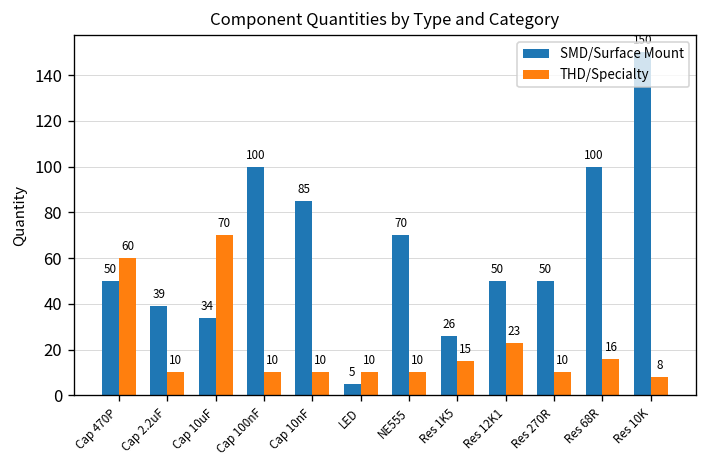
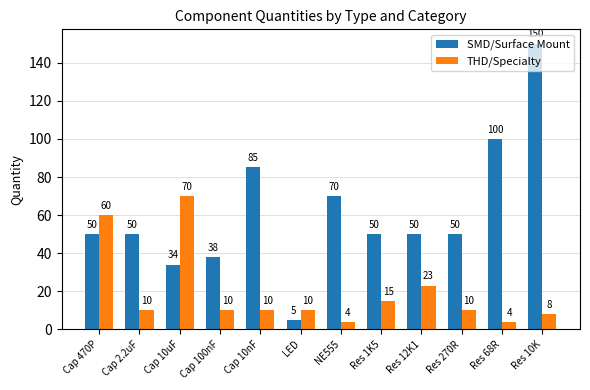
  {
    "SMD/Surface Mount": {
      "Cap 470P": 50,
-     "Cap 2.2uF": 39,
+     "Cap 2.2uF": 50,
      "Cap 10uF": 34,
-     "Cap 100nF": 100,
+     "Cap 100nF": 38,
      "Cap 10nF": 85,
      "LED": 5,
      "NE555": 70,
-     "Res 1K5": 26,
+     "Res 1K5": 50,
      "Res 12K1": 50,
      "Res 270R": 50,
      "Res 68R": 100
    },
    "THD/Specialty": {
      "Cap 470P": 60,
      "Cap 2.2uF": 10,
      "Cap 10uF": 70,
      "Cap 100nF": 10,
      "Cap 10nF": 10,
      "LED": 10,
-     "NE555": 10,
+     "NE555": 4,
      "Res 1K5": 15,
      "Res 12K1": 23,
      "Res 270R": 10,
-     "Res 68R": 16,
+     "Res 68R": 4,
      "Res 10K": 8
    }
  }
